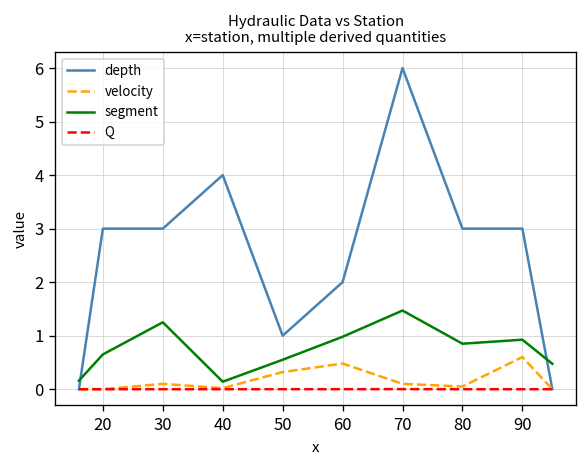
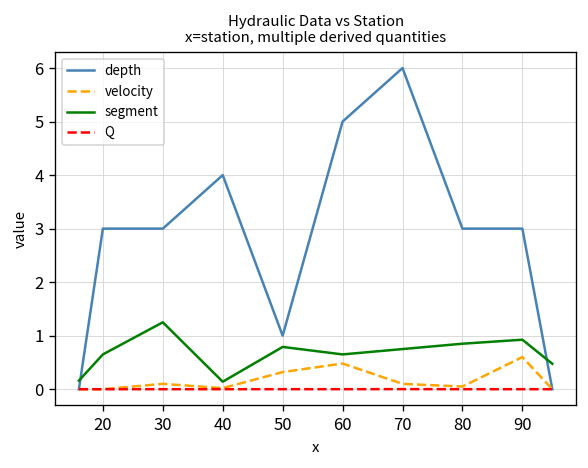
  {
    "depth": {
      "20": 3,
      "30": 3,
      "40": 4,
      "50": 1,
-     "60": 2,
+     "60": 5,
      "70": 6,
      "80": 3,
      "90": 3
    },
    "velocity": {
      "30": 0.1,
      "50": 0.3,
      "60": 0.5,
      "70": 0.1,
      "90": 0.6
    },
    "segment": {
      "20": 0.7,
      "30": 1.3,
      "40": 0.1,
-     "50": 0.6,
-     "60": 1.0,
-     "70": 1.5,
+     "50": 0.8,
+     "60": 0.6,
+     "70": 0.8,
      "80": 0.9,
      "90": 0.9
    },
    "Q": {
      "30": 0.0,
      "50": 0.0,
      "60": 0.0,
      "70": 0.0,
      "90": 0.0
    }
  }
